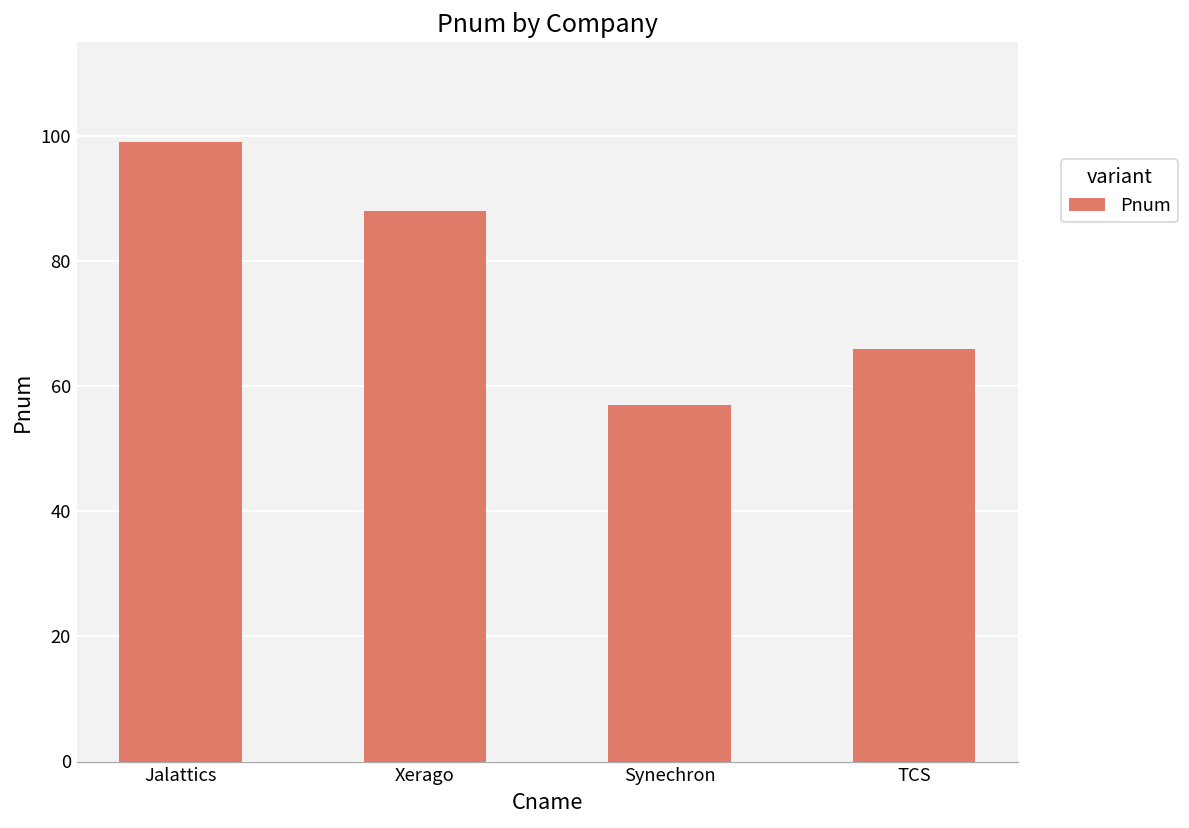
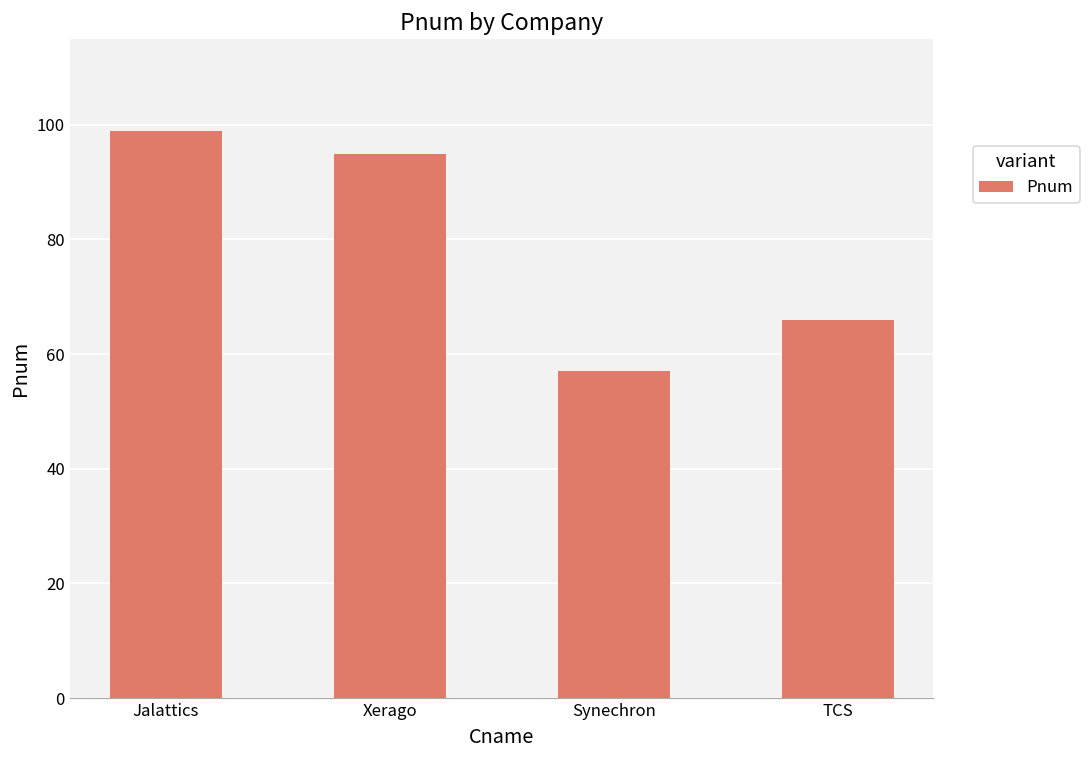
  {
    "Jalattics": 99,
-   "Xerago": 88,
+   "Xerago": 95,
    "Synechron": 57,
    "TCS": 66
  }
